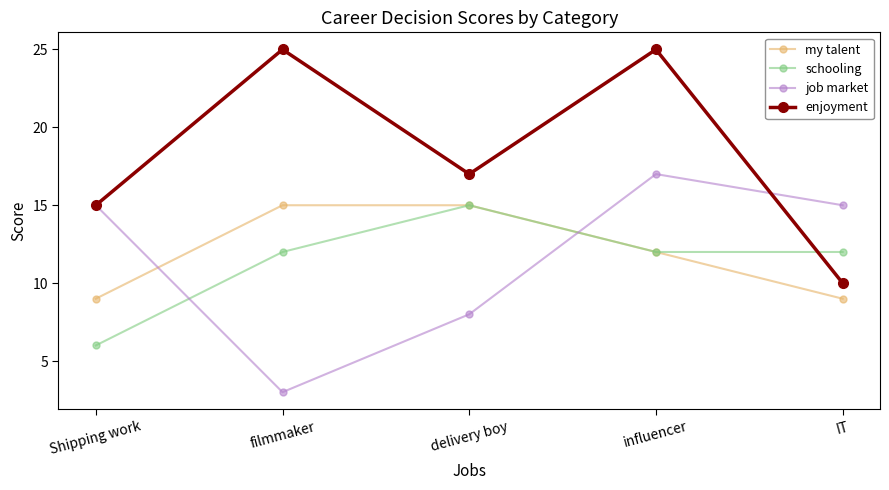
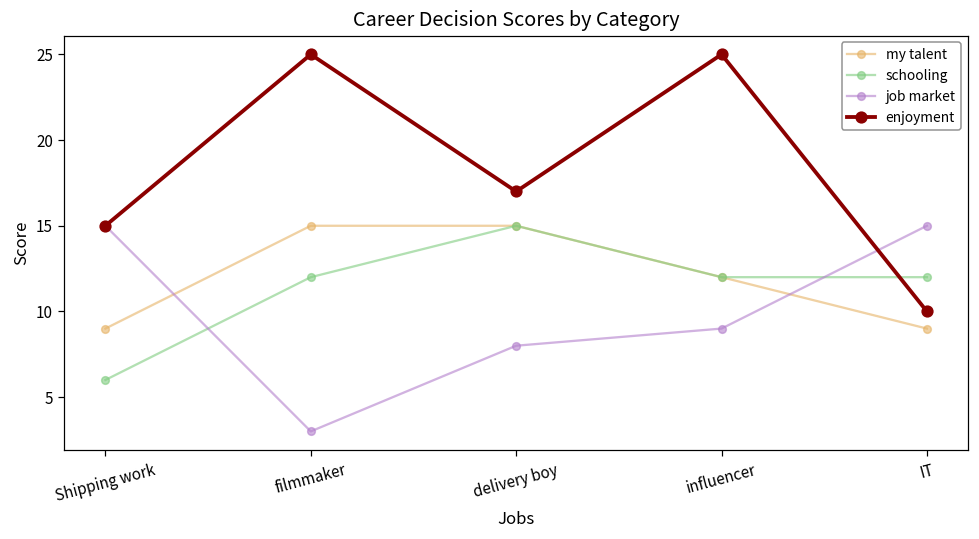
  {
    "job market": {
      "filmmaker": 3,
      "delivery boy": 8,
-     "influencer": 17,
+     "influencer": 9,
      "IT": 15
    },
    "enjoyment": {
      "filmmaker": 25,
      "delivery boy": 17,
      "influencer": 25,
      "IT": 10
    }
  }
